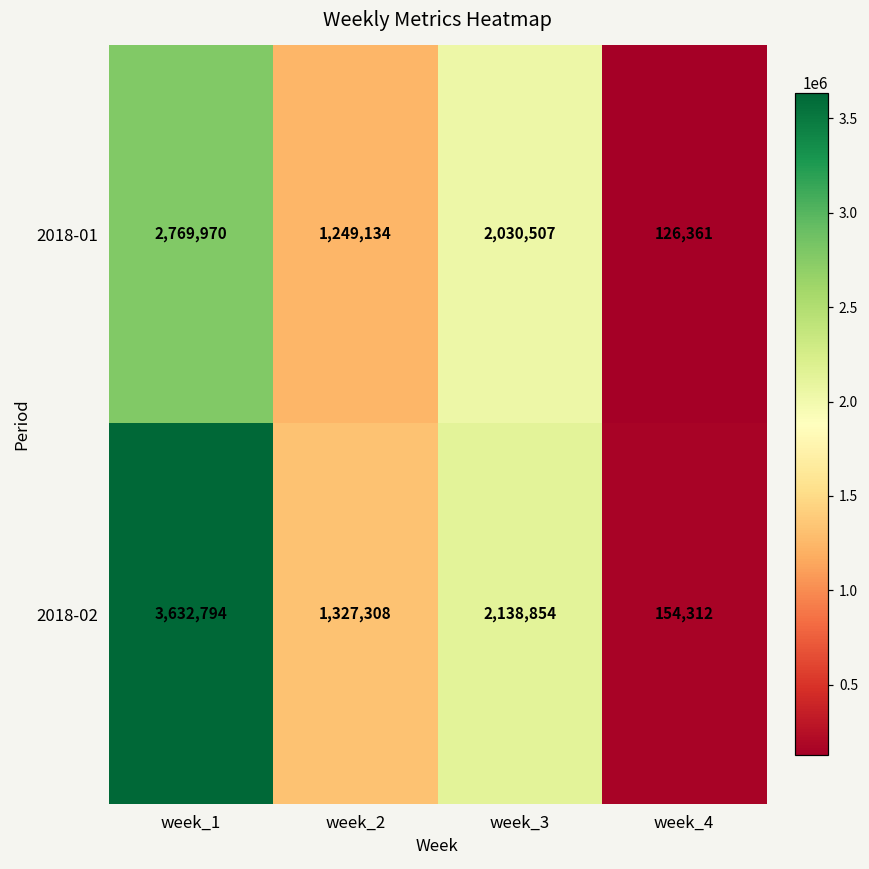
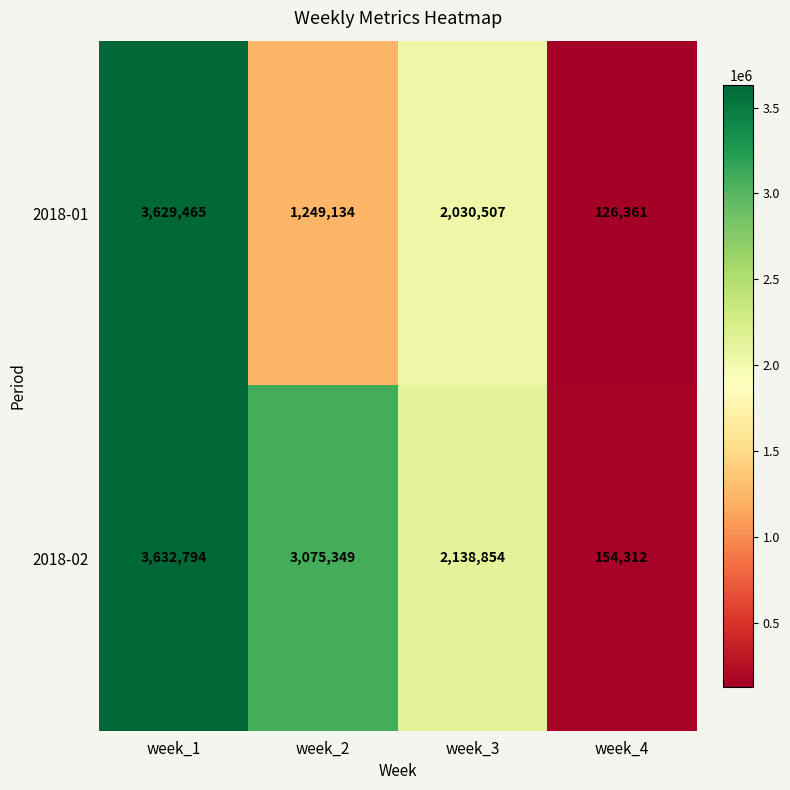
  {
    "2018-01": {
-     "week_1": "2,769,970",
+     "week_1": "3,629,465",
      "week_2": "1,249,134",
      "week_3": "2,030,507",
      "week_4": "126,361"
    },
    "2018-02": {
      "week_1": "3,632,794",
-     "week_2": "1,327,308",
+     "week_2": "3,075,349",
      "week_3": "2,138,854",
      "week_4": "154,312"
    }
  }
